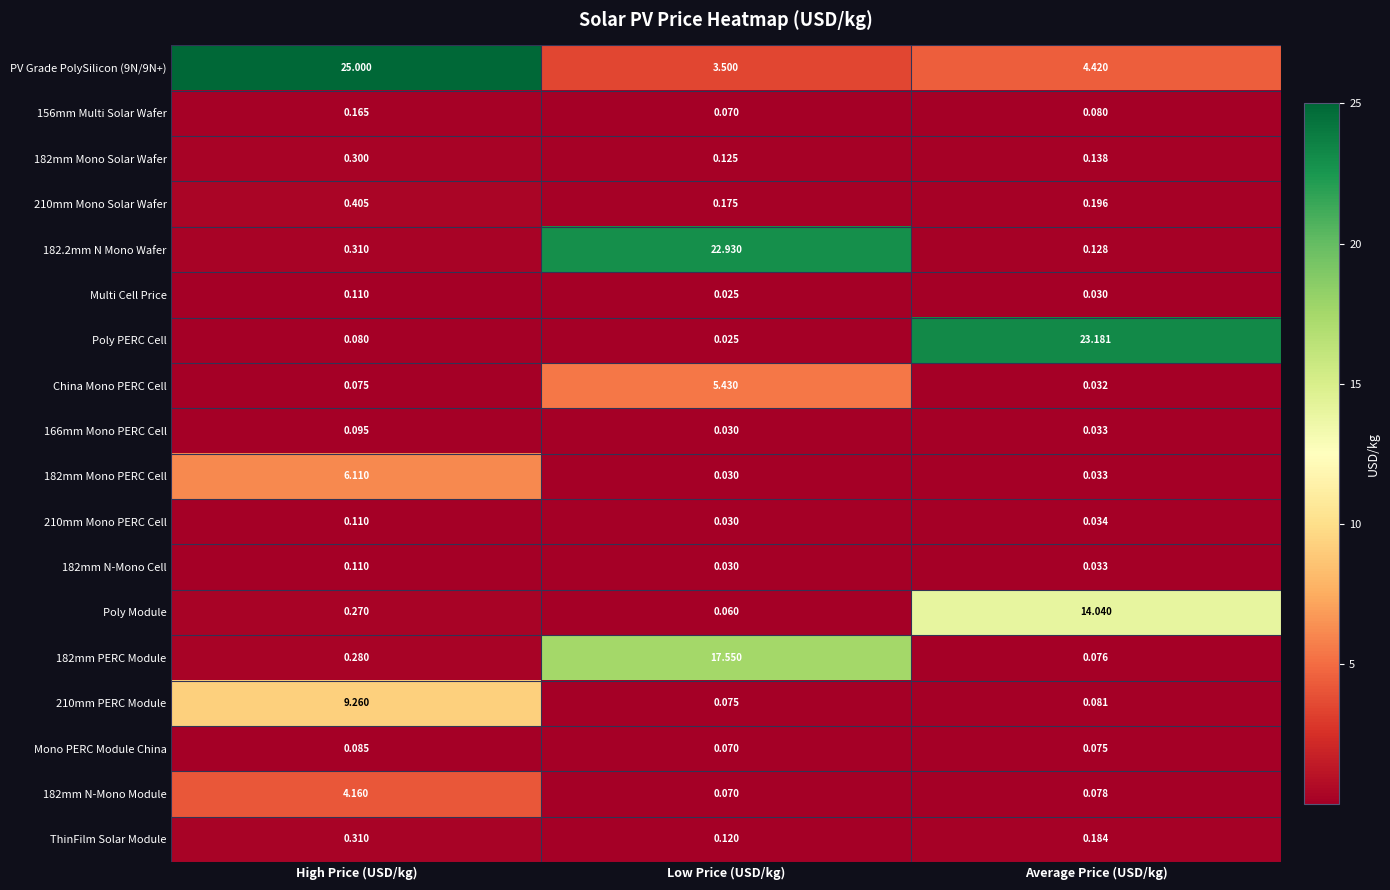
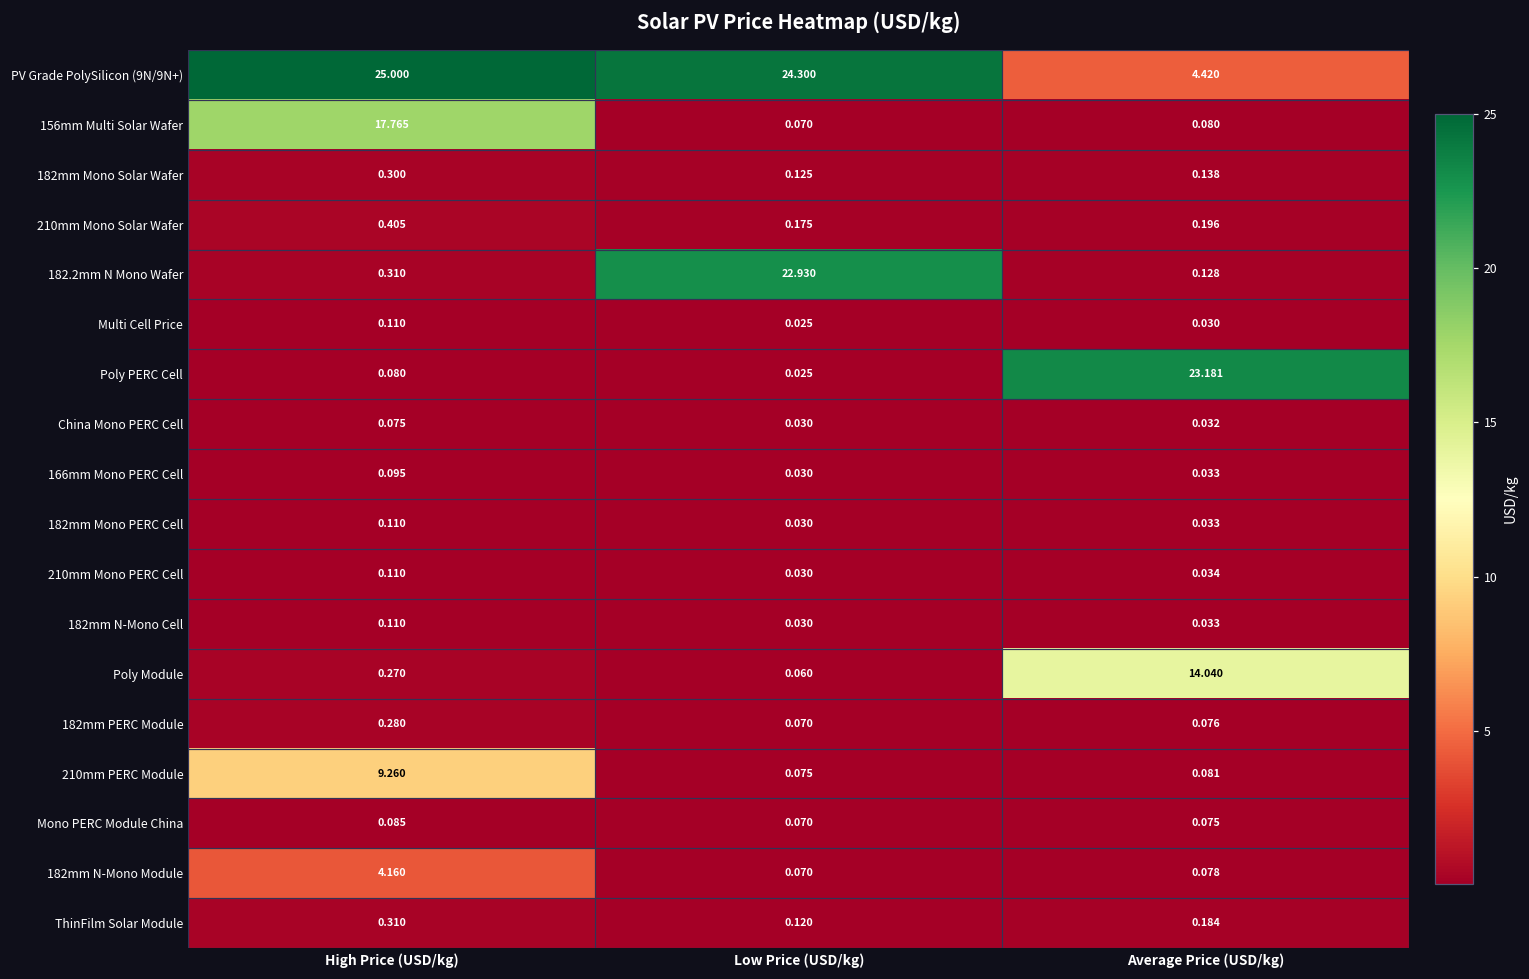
  {
    "PV Grade PolySilicon (9N/9N+)": {
      "High Price (USD/kg)": 25.000,
-     "Low Price (USD/kg)": 3.500,
+     "Low Price (USD/kg)": 24.300,
      "Average Price (USD/kg)": 4.420
    },
    "156mm Multi Solar Wafer": {
-     "High Price (USD/kg)": 0.165,
+     "High Price (USD/kg)": 17.765,
      "Low Price (USD/kg)": 0.070,
      "Average Price (USD/kg)": 0.080
    },
    "182mm Mono Solar Wafer": {
      "High Price (USD/kg)": 0.300,
      "Low Price (USD/kg)": 0.125,
      "Average Price (USD/kg)": 0.138
    },
    "210mm Mono Solar Wafer": {
      "High Price (USD/kg)": 0.405,
      "Low Price (USD/kg)": 0.175,
      "Average Price (USD/kg)": 0.196
    },
    "182.2mm N Mono Wafer": {
      "High Price (USD/kg)": 0.310,
      "Low Price (USD/kg)": 22.930,
      "Average Price (USD/kg)": 0.128
    },
    "Multi Cell Price": {
      "High Price (USD/kg)": 0.110,
      "Low Price (USD/kg)": 0.025,
      "Average Price (USD/kg)": 0.030
    },
    "Poly PERC Cell": {
      "High Price (USD/kg)": 0.080,
      "Low Price (USD/kg)": 0.025,
      "Average Price (USD/kg)": 23.181
    },
    "China Mono PERC Cell": {
      "High Price (USD/kg)": 0.075,
-     "Low Price (USD/kg)": 5.430,
+     "Low Price (USD/kg)": 0.030,
      "Average Price (USD/kg)": 0.032
    },
    "166mm Mono PERC Cell": {
      "High Price (USD/kg)": 0.095,
      "Low Price (USD/kg)": 0.030,
      "Average Price (USD/kg)": 0.033
    },
    "182mm Mono PERC Cell": {
-     "High Price (USD/kg)": 6.110,
+     "High Price (USD/kg)": 0.110,
      "Low Price (USD/kg)": 0.030,
      "Average Price (USD/kg)": 0.033
    },
    "210mm Mono PERC Cell": {
      "High Price (USD/kg)": 0.110,
      "Low Price (USD/kg)": 0.030,
      "Average Price (USD/kg)": 0.034
    },
    "182mm N-Mono Cell": {
      "High Price (USD/kg)": 0.110,
      "Low Price (USD/kg)": 0.030,
      "Average Price (USD/kg)": 0.033
    },
    "Poly Module": {
      "High Price (USD/kg)": 0.270,
      "Low Price (USD/kg)": 0.060,
      "Average Price (USD/kg)": 14.040
    },
    "182mm PERC Module": {
      "High Price (USD/kg)": 0.280,
-     "Low Price (USD/kg)": 17.550,
+     "Low Price (USD/kg)": 0.070,
      "Average Price (USD/kg)": 0.076
    },
    "210mm PERC Module": {
      "High Price (USD/kg)": 9.260,
      "Low Price (USD/kg)": 0.075,
      "Average Price (USD/kg)": 0.081
    },
    "Mono PERC Module China": {
      "High Price (USD/kg)": 0.085,
      "Low Price (USD/kg)": 0.070,
      "Average Price (USD/kg)": 0.075
    },
    "182mm N-Mono Module": {
      "High Price (USD/kg)": 4.160,
      "Low Price (USD/kg)": 0.070,
      "Average Price (USD/kg)": 0.078
    },
    "ThinFilm Solar Module": {
      "High Price (USD/kg)": 0.310,
      "Low Price (USD/kg)": 0.120,
      "Average Price (USD/kg)": 0.184
    }
  }
